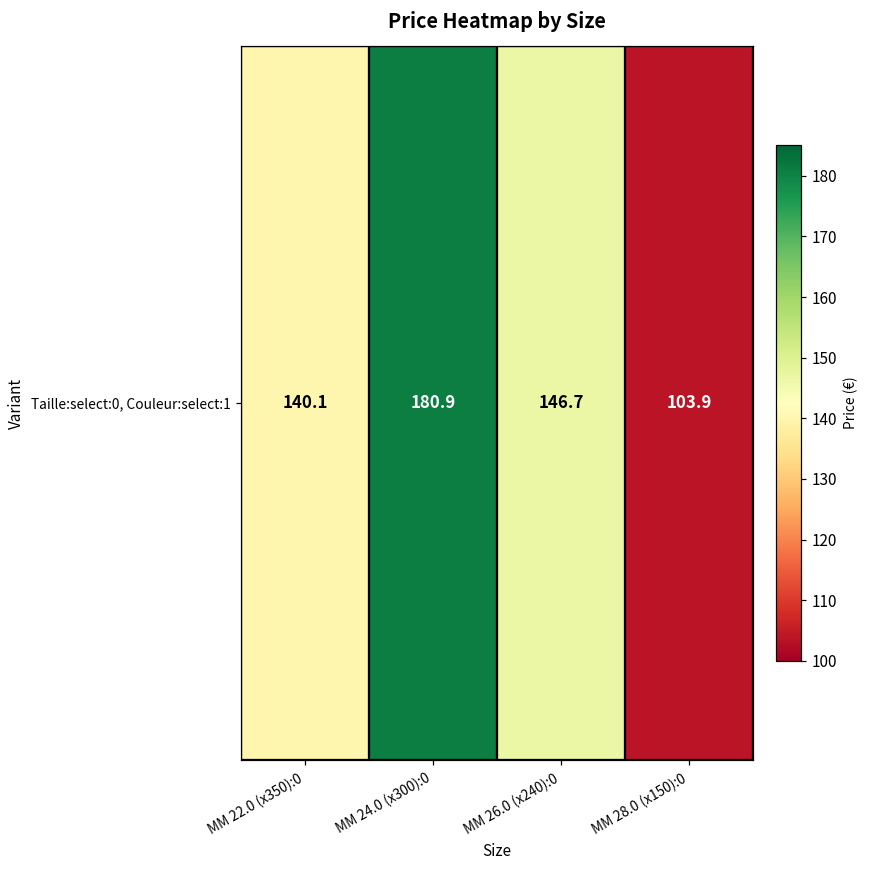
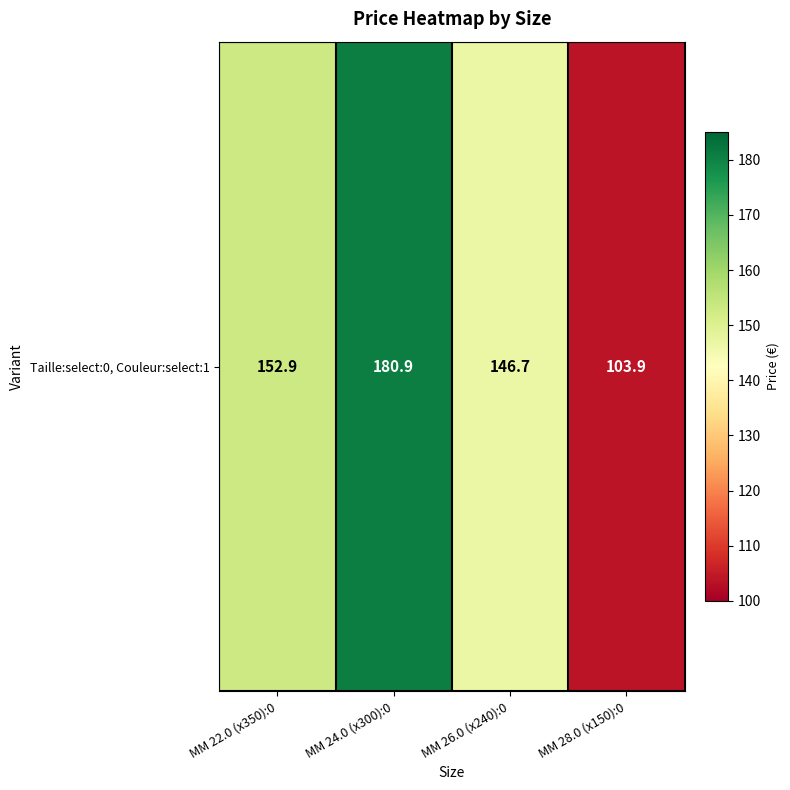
  {
    "Taille:select:0, Couleur:select:1": {
-     "MM 22.0 (x350):0": 140.1,
+     "MM 22.0 (x350):0": 152.9,
      "MM 24.0 (x300):0": 180.9,
      "MM 26.0 (x240):0": 146.7,
      "MM 28.0 (x150):0": 103.9
    }
  }
